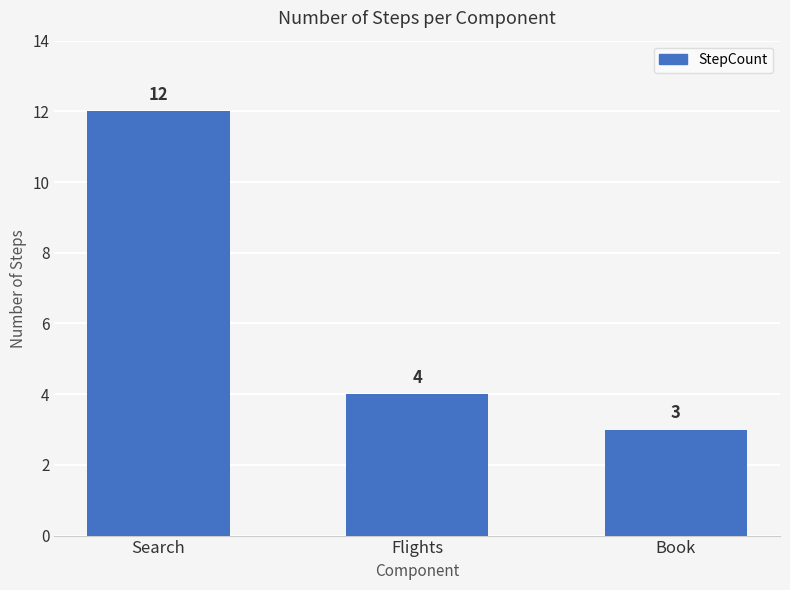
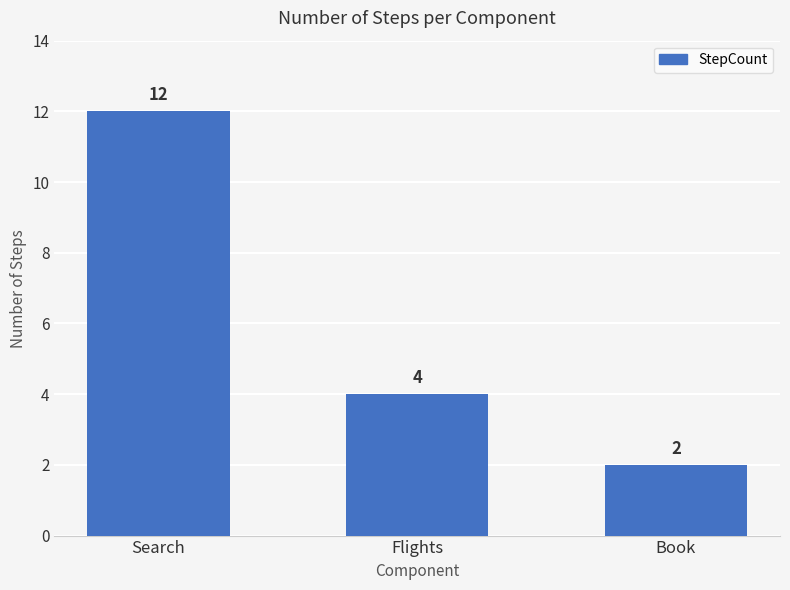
  {
    "Search": 12,
    "Flights": 4,
-   "Book": 3
+   "Book": 2
  }
